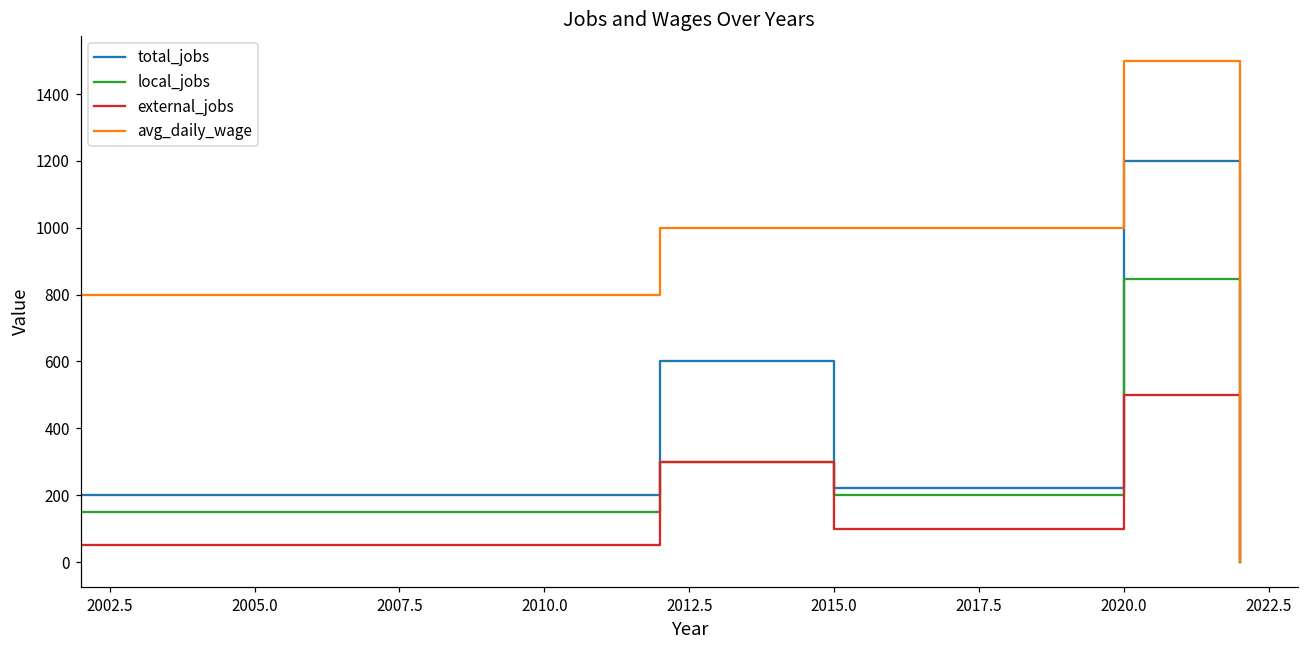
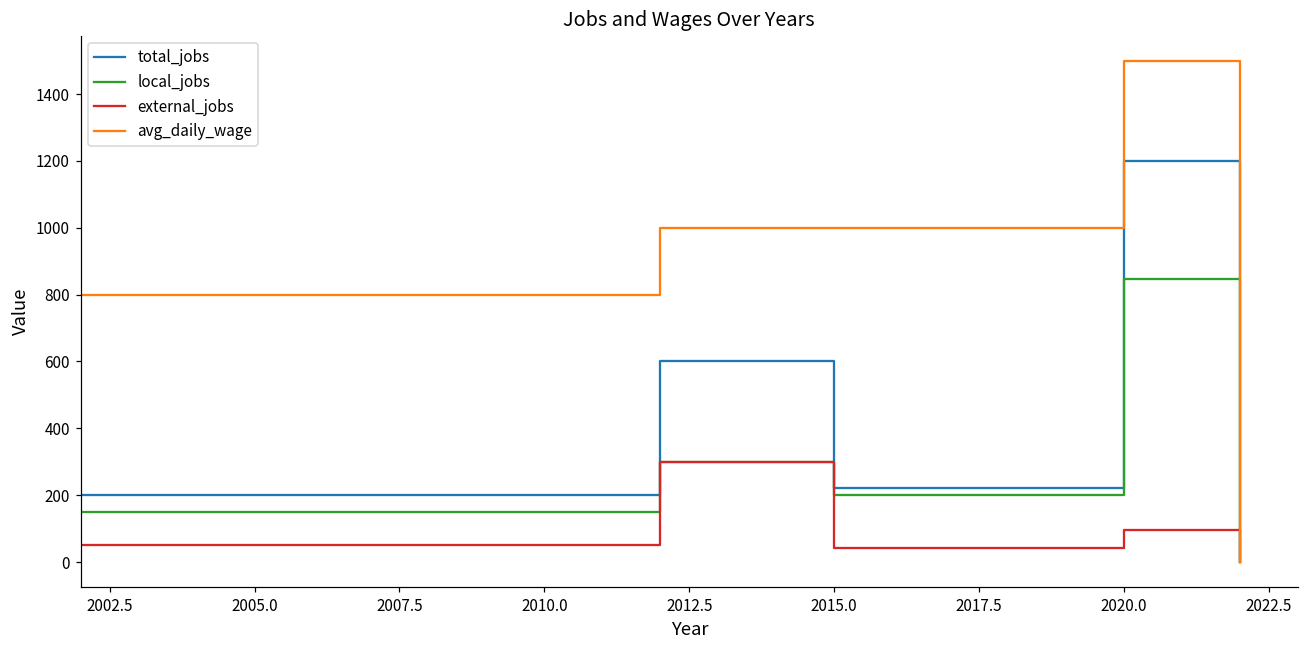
  {
    "total_jobs": {
      "2015.0": 220,
      "2020.0": 1200
    },
    "local_jobs": {
      "2015.0": 200,
      "2020.0": 850
    },
    "external_jobs": {
-     "2015.0": 100,
-     "2020.0": 500
+     "2015.0": 40,
+     "2020.0": 100
    },
    "avg_daily_wage": {
      "2015.0": 1000,
      "2020.0": 1500
    }
  }
